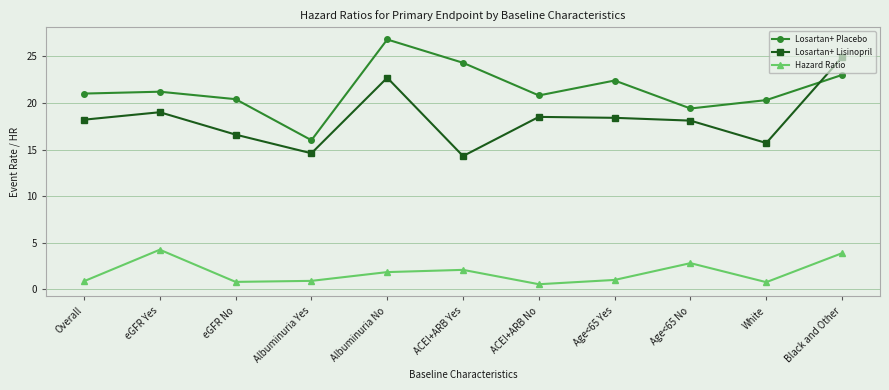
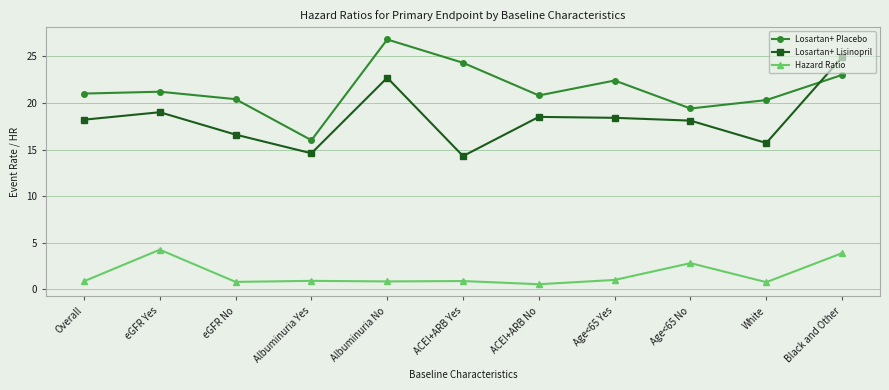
  {
    "Hazard Ratio": {
      "Overall": 1,
      "eGFR Yes": 4,
      "eGFR No": 1,
      "Albuminuria Yes": 1,
-     "Albuminuria No": 2,
-     "ACEI+ARB Yes": 2,
+     "Albuminuria No": 1,
+     "ACEI+ARB Yes": 1,
      "ACEI+ARB No": 1,
      "Age<65 Yes": 1,
      "Age<65 No": 3,
      "White": 1,
      "Black and Other": 4
    }
  }
